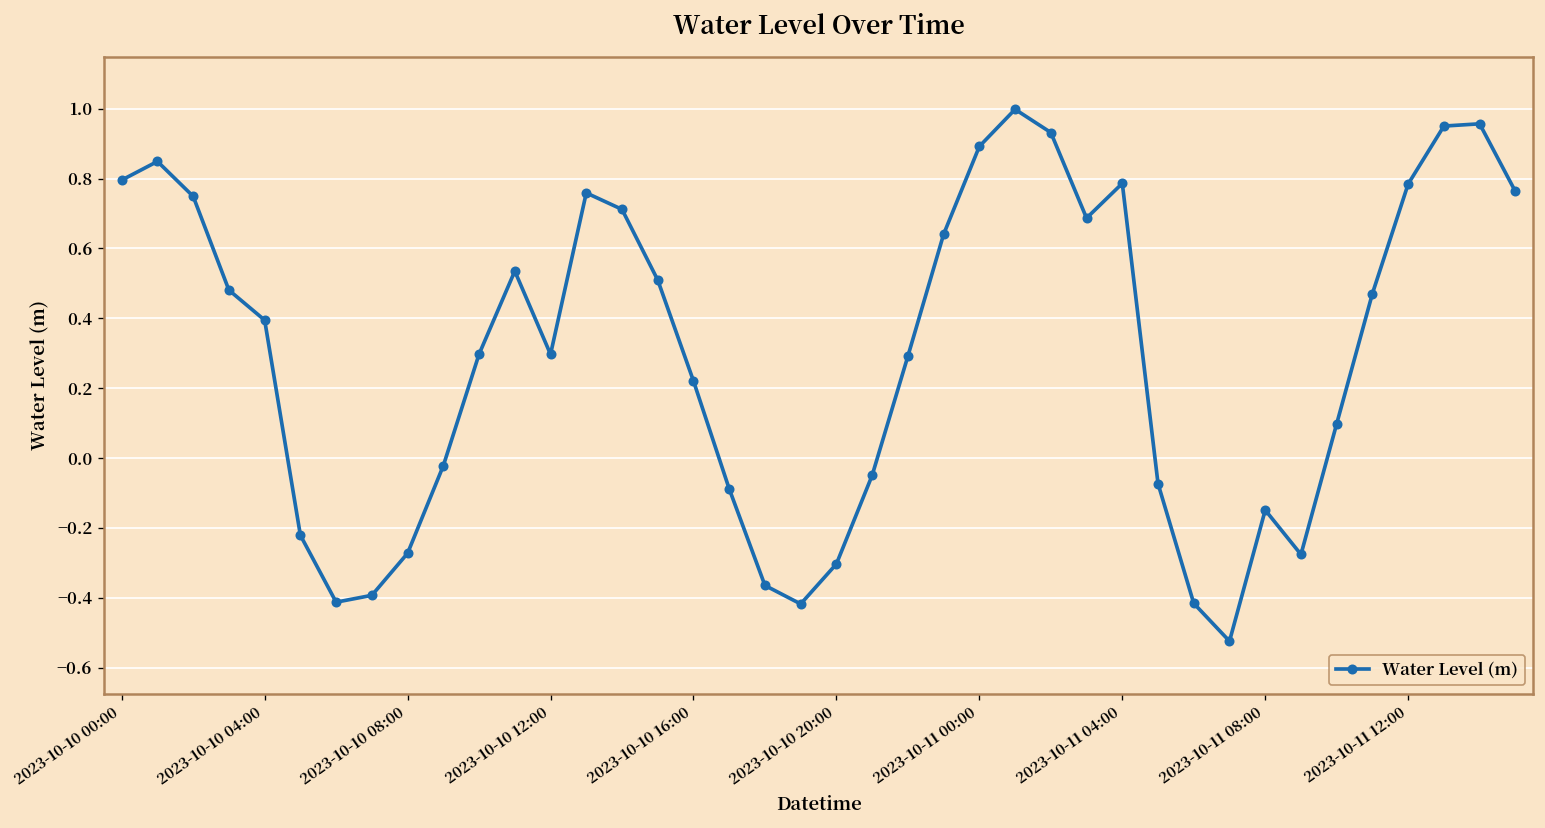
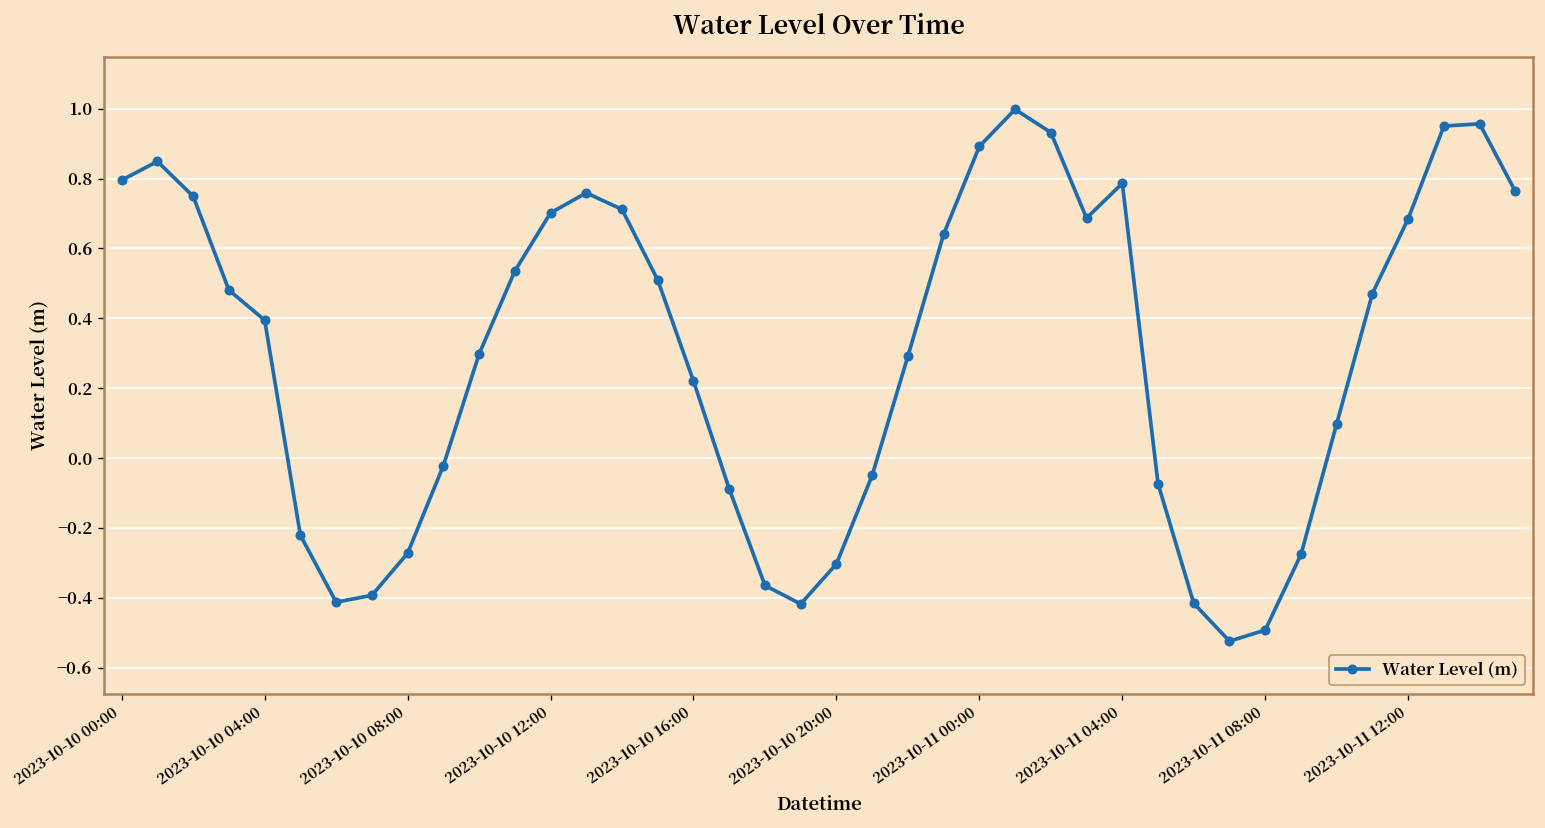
  {
    "2023-10-10 00:00": 0.80,
    "2023-10-10 04:00": 0.39,
    "2023-10-10 08:00": -0.27,
-   "2023-10-10 12:00": 0.30,
+   "2023-10-10 12:00": 0.70,
    "2023-10-10 16:00": 0.22,
    "2023-10-10 20:00": -0.30,
    "2023-10-11 00:00": 0.89,
    "2023-10-11 04:00": 0.79,
-   "2023-10-11 08:00": -0.15,
-   "2023-10-11 12:00": 0.78
+   "2023-10-11 08:00": -0.49,
+   "2023-10-11 12:00": 0.68
  }
